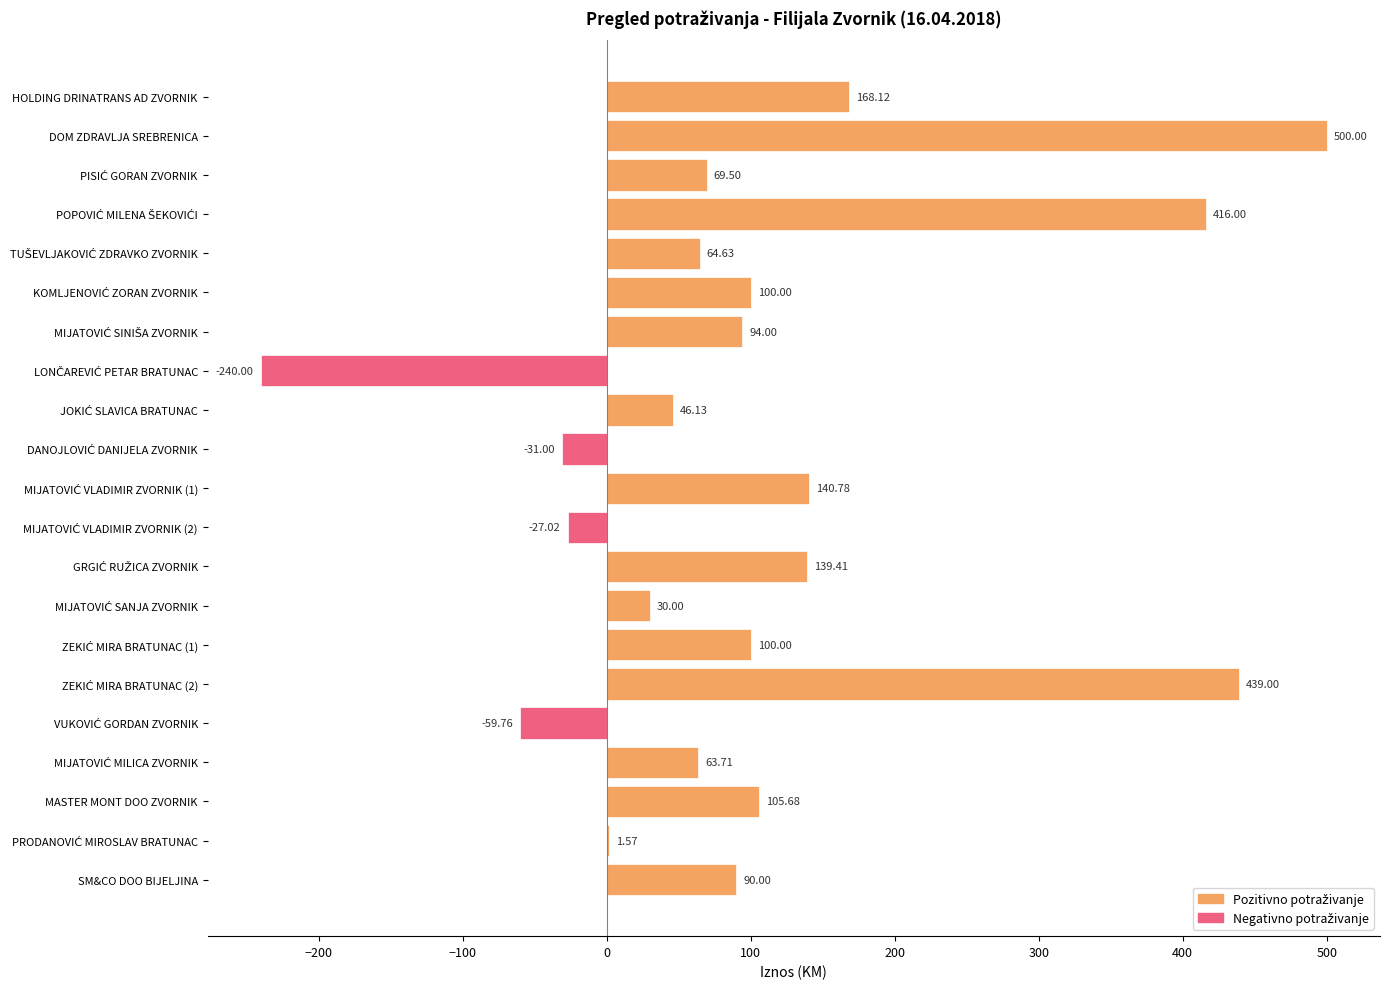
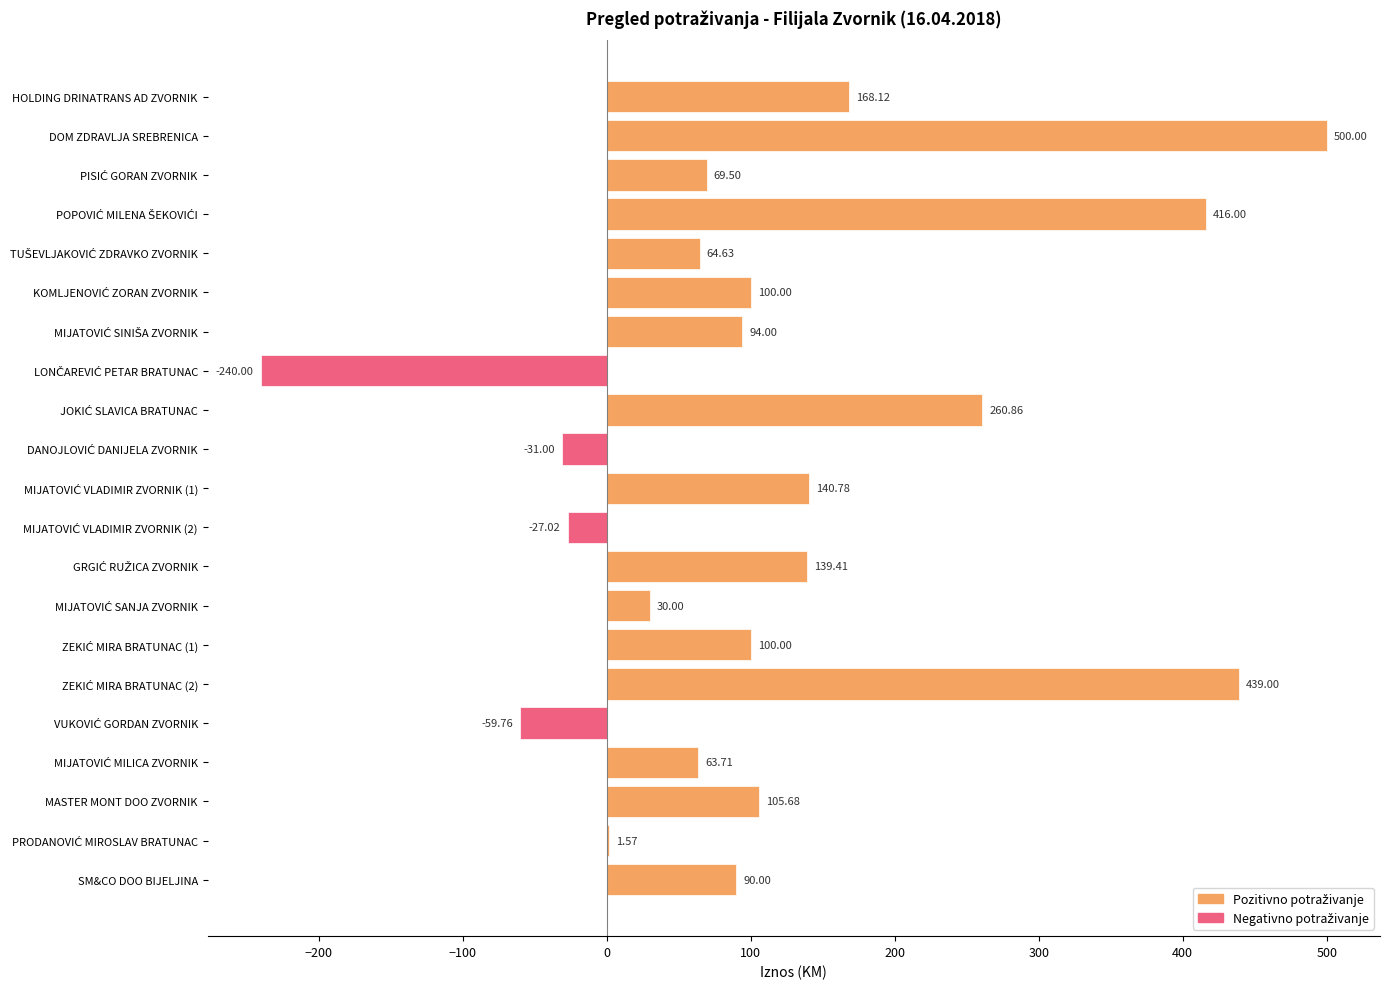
  {
    "HOLDING DRINATRANS AD ZVORNIK": 168.12,
    "DOM ZDRAVLJA SREBRENICA": 500.00,
    "PISIĆ GORAN ZVORNIK": 69.50,
    "POPOVIĆ MILENA ŠEKOVIĆI": 416.00,
    "TUŠEVLJAKOVIĆ ZDRAVKO ZVORNIK": 64.63,
    "KOMLJENOVIĆ ZORAN ZVORNIK": 100.00,
    "MIJATOVIĆ SINIŠA ZVORNIK": 94.00,
    "LONČAREVIĆ PETAR BRATUNAC": -240.00,
-   "JOKIĆ SLAVICA BRATUNAC": 46.13,
+   "JOKIĆ SLAVICA BRATUNAC": 260.86,
    "DANOJLOVIĆ DANIJELA ZVORNIK": -31.00,
    "MIJATOVIĆ VLADIMIR ZVORNIK (1)": 140.78,
    "MIJATOVIĆ VLADIMIR ZVORNIK (2)": -27.02,
    "GRGIĆ RUŽICA ZVORNIK": 139.41,
    "MIJATOVIĆ SANJA ZVORNIK": 30.00,
    "ZEKIĆ MIRA BRATUNAC (1)": 100.00,
    "ZEKIĆ MIRA BRATUNAC (2)": 439.00,
    "VUKOVIĆ GORDAN ZVORNIK": -59.76,
    "MIJATOVIĆ MILICA ZVORNIK": 63.71,
    "MASTER MONT DOO ZVORNIK": 105.68,
    "PRODANOVIĆ MIROSLAV BRATUNAC": 1.57,
    "SM&CO DOO BIJELJINA": 90.00
  }
